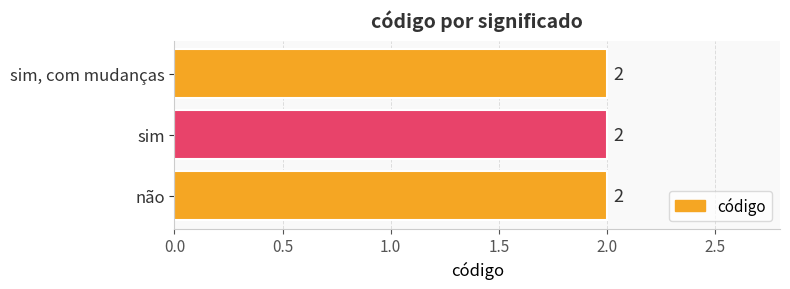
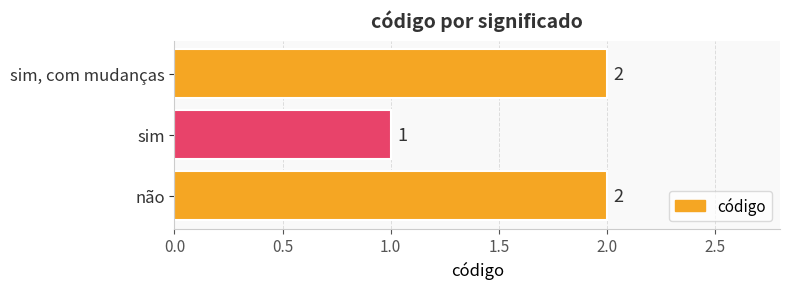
  {
    "sim, com mudanças": 2,
-   "sim": 2,
+   "sim": 1,
    "não": 2
  }
